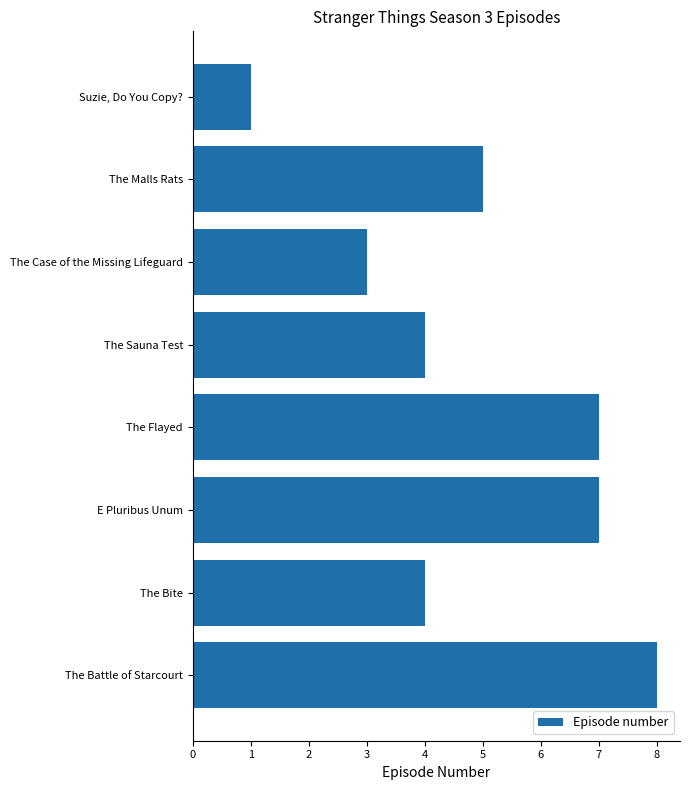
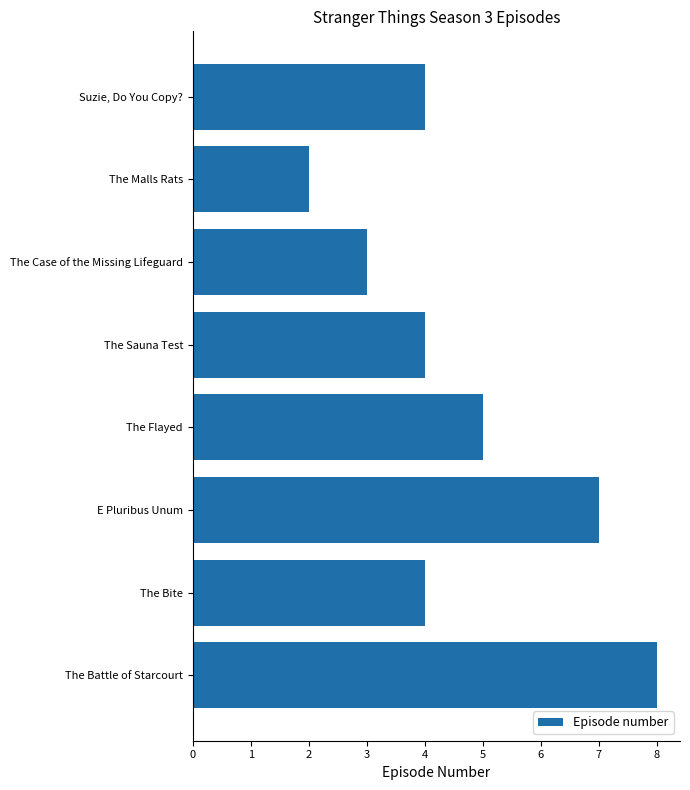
  {
-   "Suzie, Do You Copy?": 1,
-   "The Malls Rats": 5,
+   "Suzie, Do You Copy?": 4,
+   "The Malls Rats": 2,
    "The Case of the Missing Lifeguard": 3,
    "The Sauna Test": 4,
-   "The Flayed": 7,
+   "The Flayed": 5,
    "E Pluribus Unum": 7,
    "The Bite": 4,
    "The Battle of Starcourt": 8
  }
